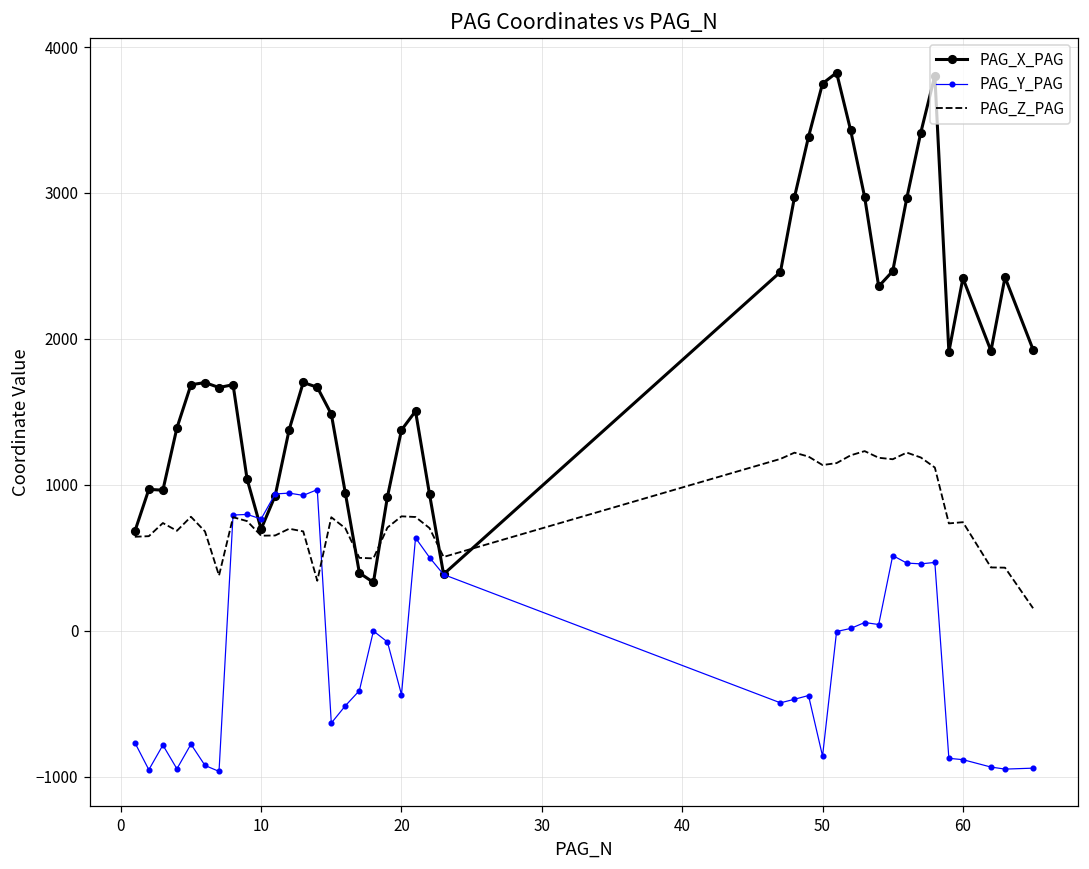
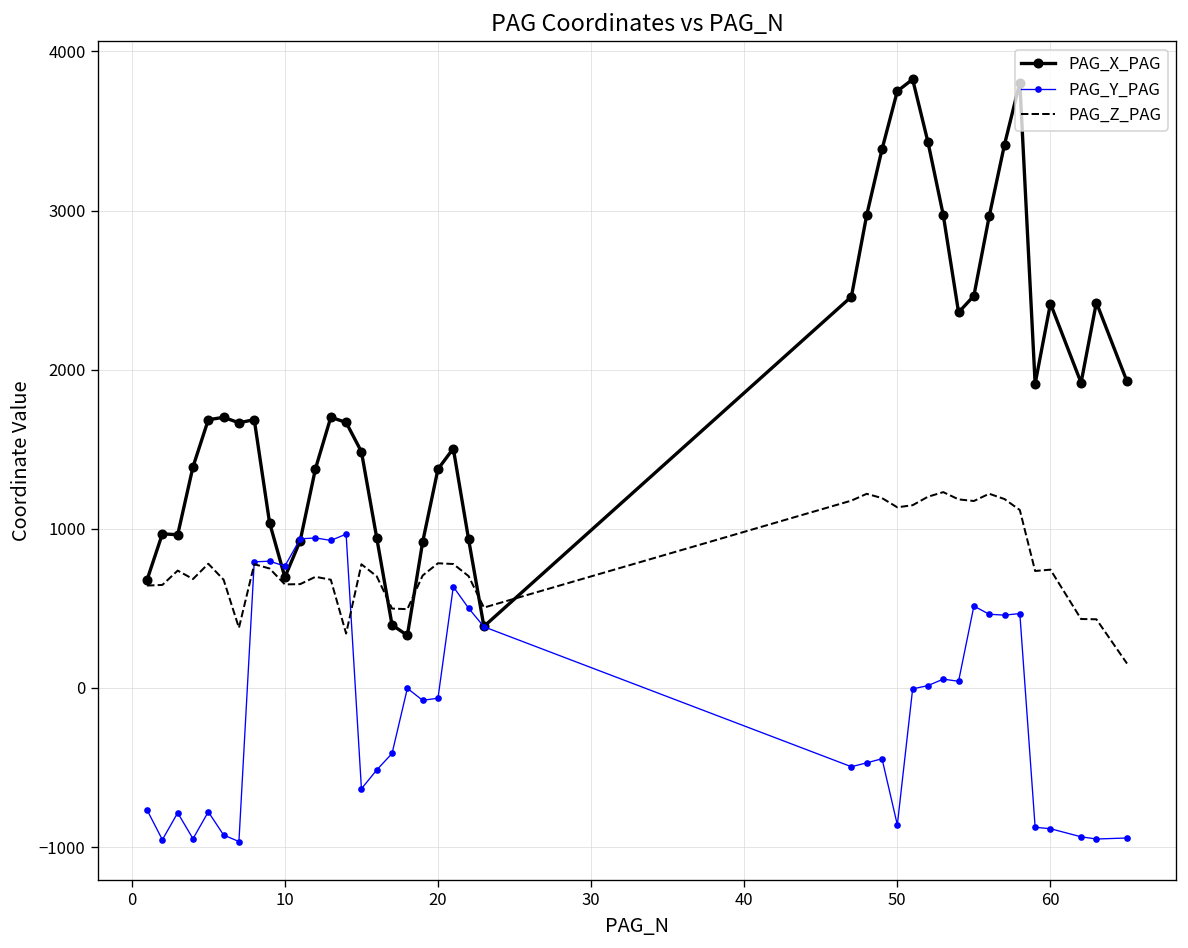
  {
    "PAG_Y_PAG": {
      "10": 770,
-     "20": -440,
+     "20": -60,
      "50": -860,
      "60": -880
    }
  }
